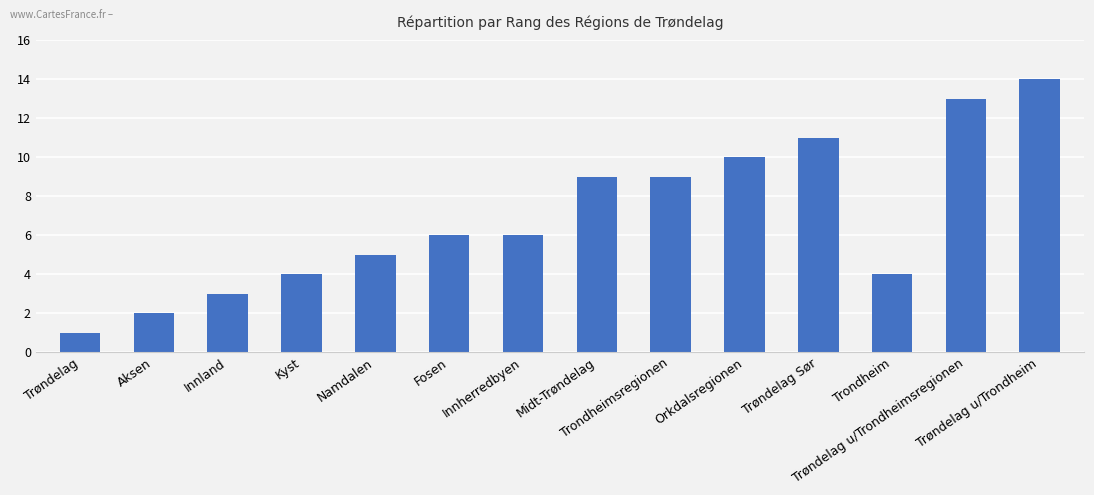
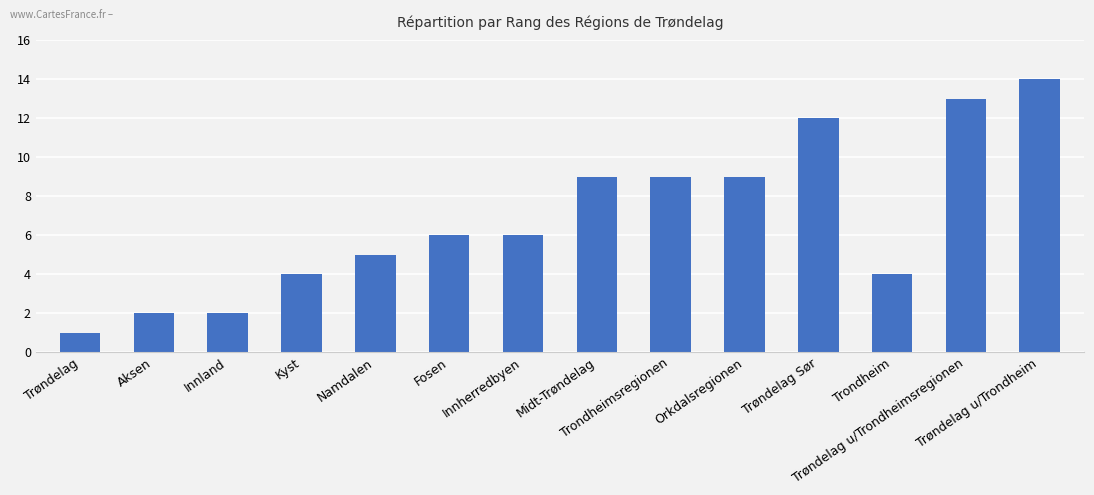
  {
    "Trøndelag": 1,
    "Aksen": 2,
-   "Innland": 3,
+   "Innland": 2,
    "Kyst": 4,
    "Namdalen": 5,
    "Fosen": 6,
    "Innherredbyen": 6,
    "Midt-Trøndelag": 9,
    "Trondheimsregionen": 9,
-   "Orkdalsregionen": 10,
-   "Trøndelag Sør": 11,
+   "Orkdalsregionen": 9,
+   "Trøndelag Sør": 12,
    "Trondheim": 4,
    "Trøndelag u/Trondheimsregionen": 13,
    "Trøndelag u/Trondheim": 14
  }
